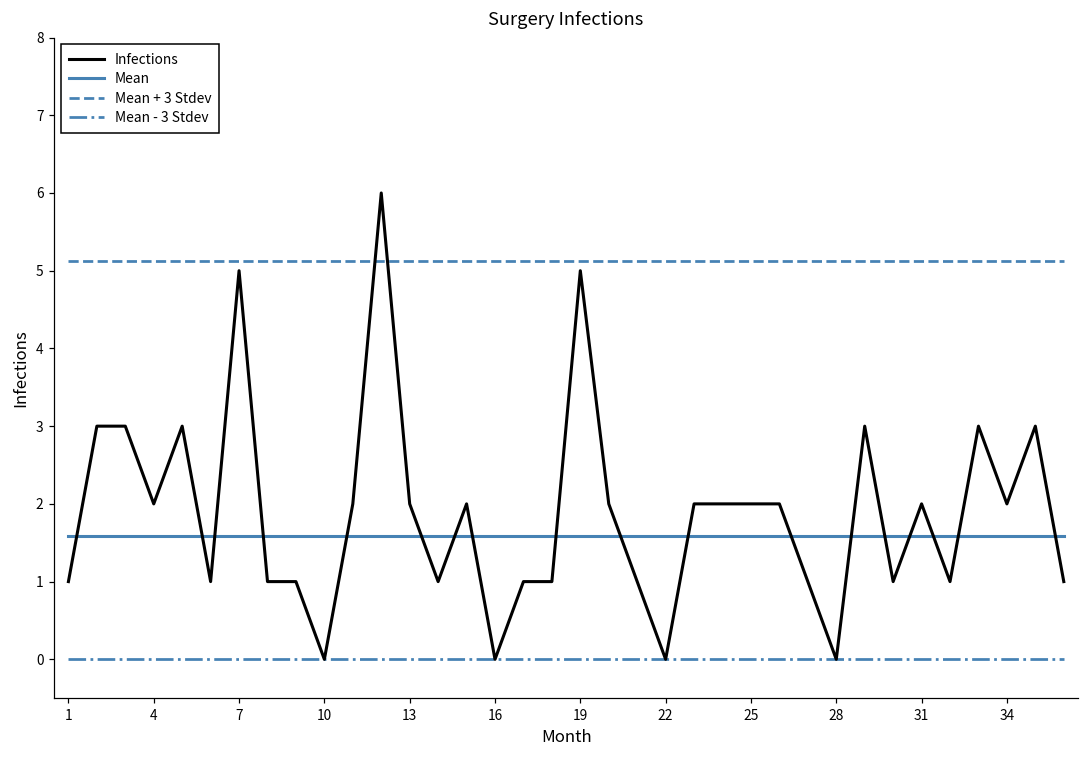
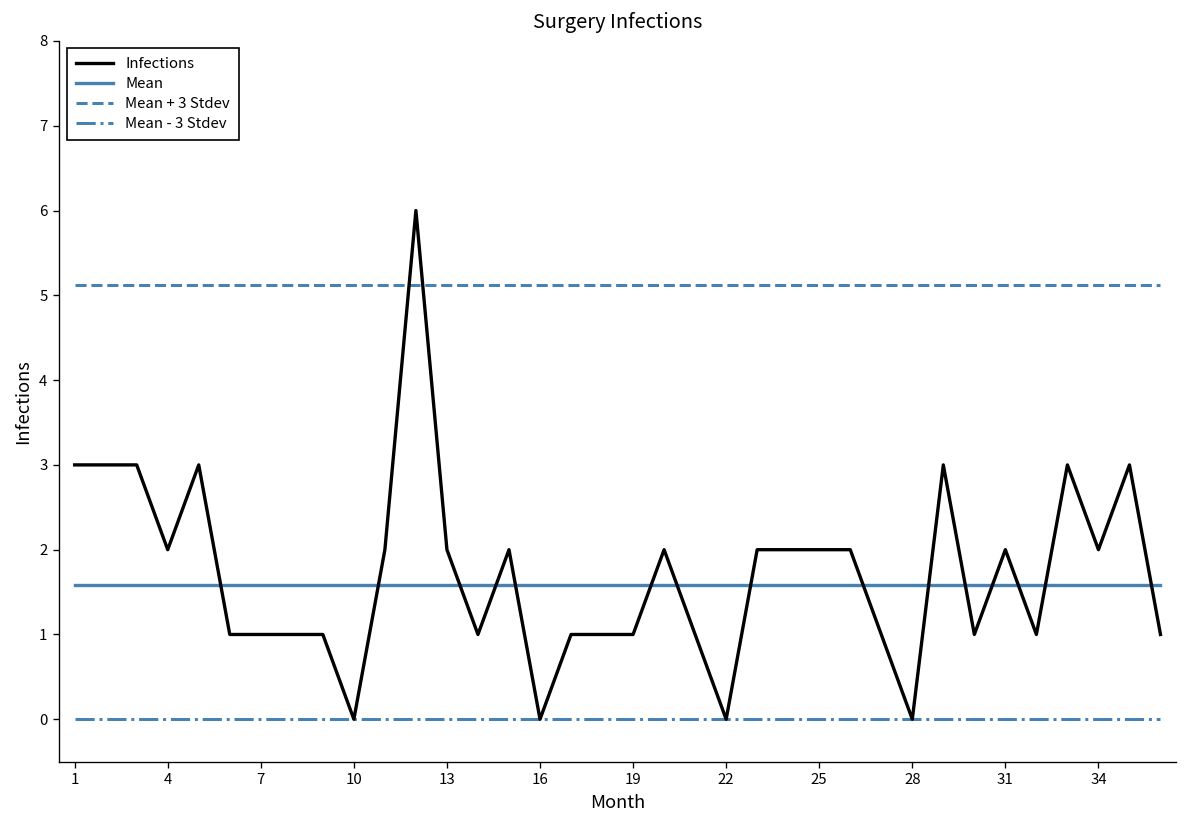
  {
    "Infections": {
-     "1": 1,
+     "1": 3,
      "4": 2,
-     "7": 5,
+     "7": 1,
      "13": 2,
-     "19": 5,
+     "19": 1,
      "25": 2,
      "31": 2,
      "34": 2
    }
  }
